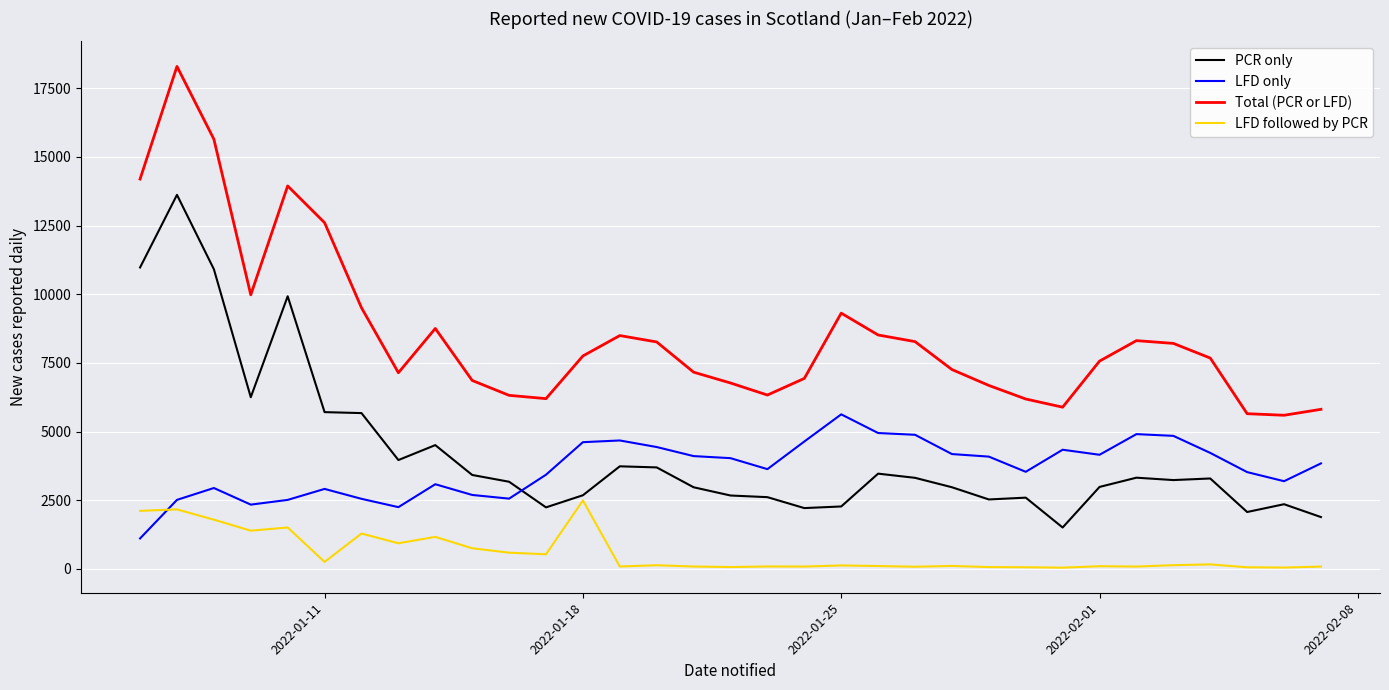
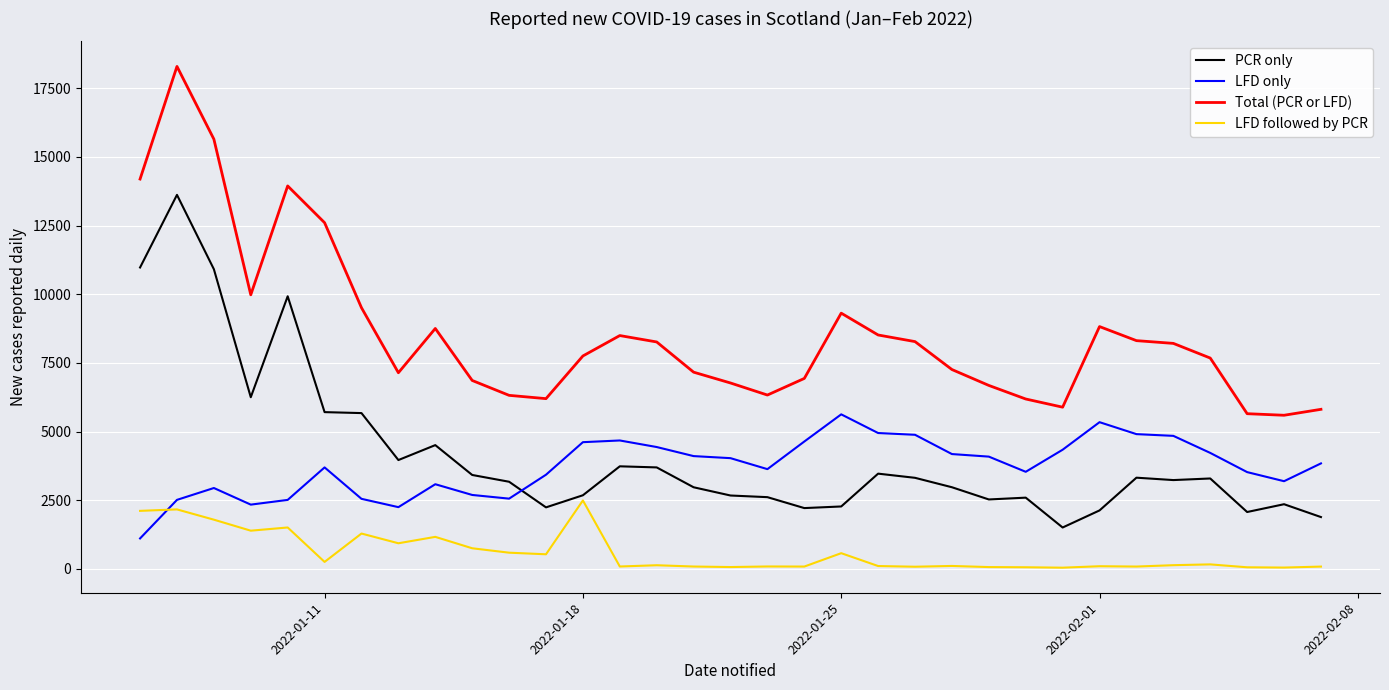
  {
    "PCR only": {
      "2022-01-11": 5700,
      "2022-01-18": 2700,
      "2022-01-25": 2300,
-     "2022-02-01": 3000
+     "2022-02-01": 2100
    },
    "LFD only": {
-     "2022-01-11": 2900,
+     "2022-01-11": 3700,
      "2022-01-18": 4600,
      "2022-01-25": 5600,
-     "2022-02-01": 4200
+     "2022-02-01": 5300
    },
    "Total (PCR or LFD)": {
      "2022-01-11": 12600,
      "2022-01-18": 7800,
      "2022-01-25": 9300,
-     "2022-02-01": 7600
+     "2022-02-01": 8800
    },
    "LFD followed by PCR": {
      "2022-01-11": 300,
      "2022-01-18": 2500,
-     "2022-01-25": 100,
+     "2022-01-25": 600,
      "2022-02-01": 100
    }
  }
